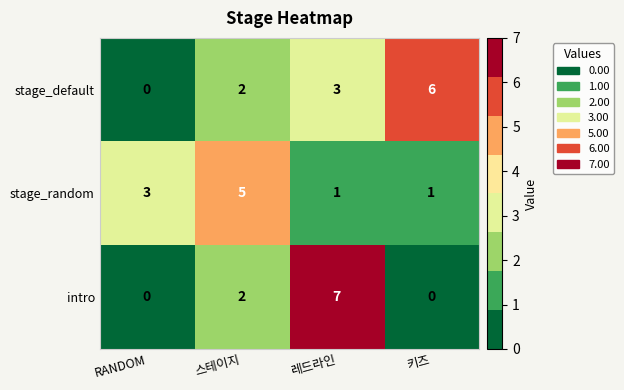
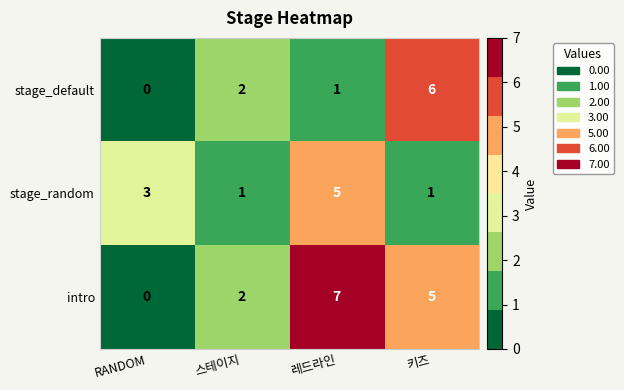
  {
    "stage_default": {
      "RANDOM": 0,
      "스테이지": 2,
-     "레드라인": 3,
+     "레드라인": 1,
      "키즈": 6
    },
    "stage_random": {
      "RANDOM": 3,
-     "스테이지": 5,
-     "레드라인": 1,
+     "스테이지": 1,
+     "레드라인": 5,
      "키즈": 1
    },
    "intro": {
      "RANDOM": 0,
      "스테이지": 2,
      "레드라인": 7,
-     "키즈": 0
+     "키즈": 5
    }
  }
